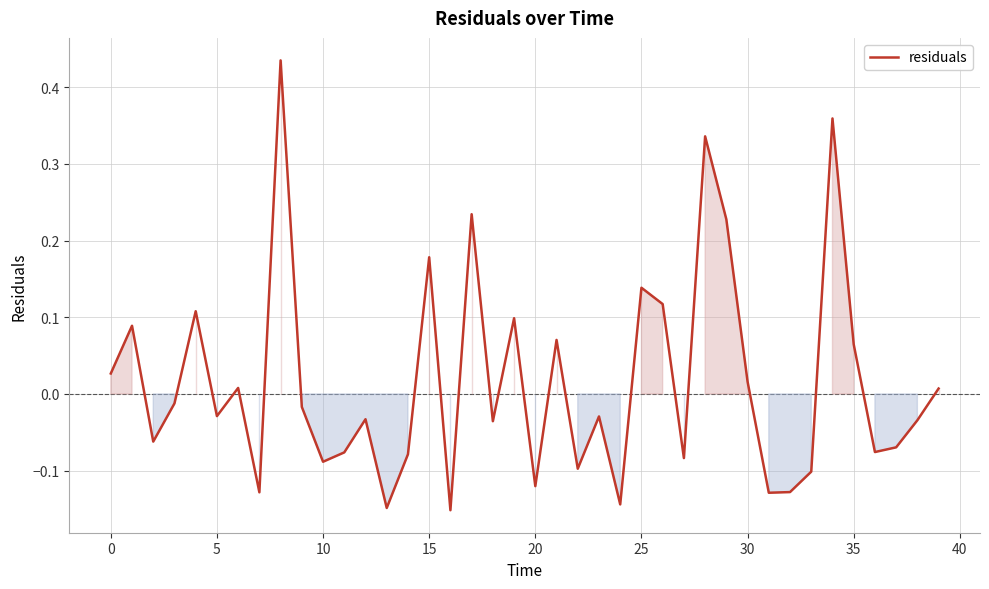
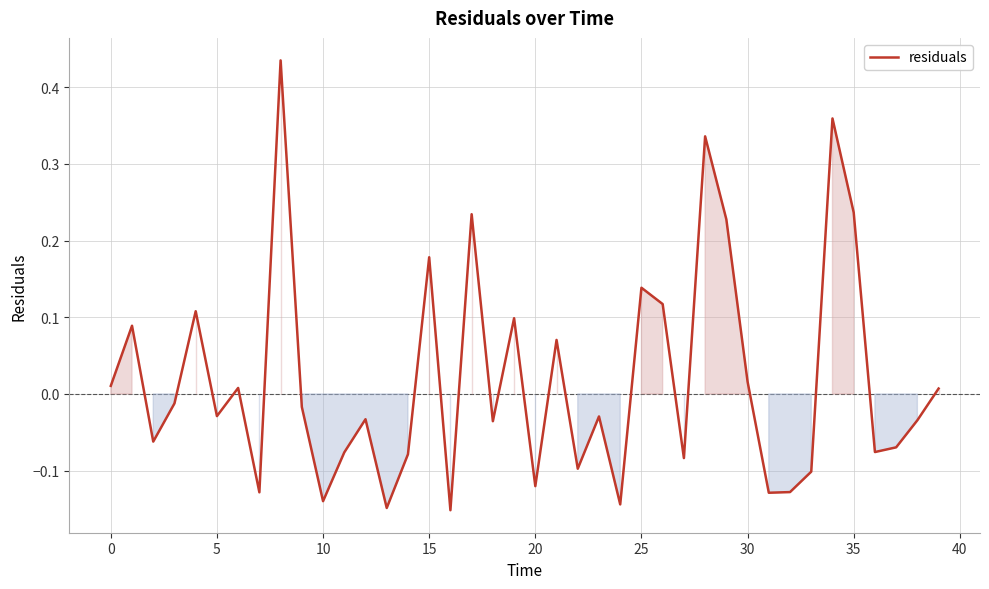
  {
-   "0": 0.03,
+   "0": 0.01,
    "5": -0.03,
-   "10": -0.09,
+   "10": -0.14,
    "15": 0.18,
    "20": -0.12,
    "25": 0.14,
    "30": 0.02,
-   "35": 0.06
+   "35": 0.24
  }
